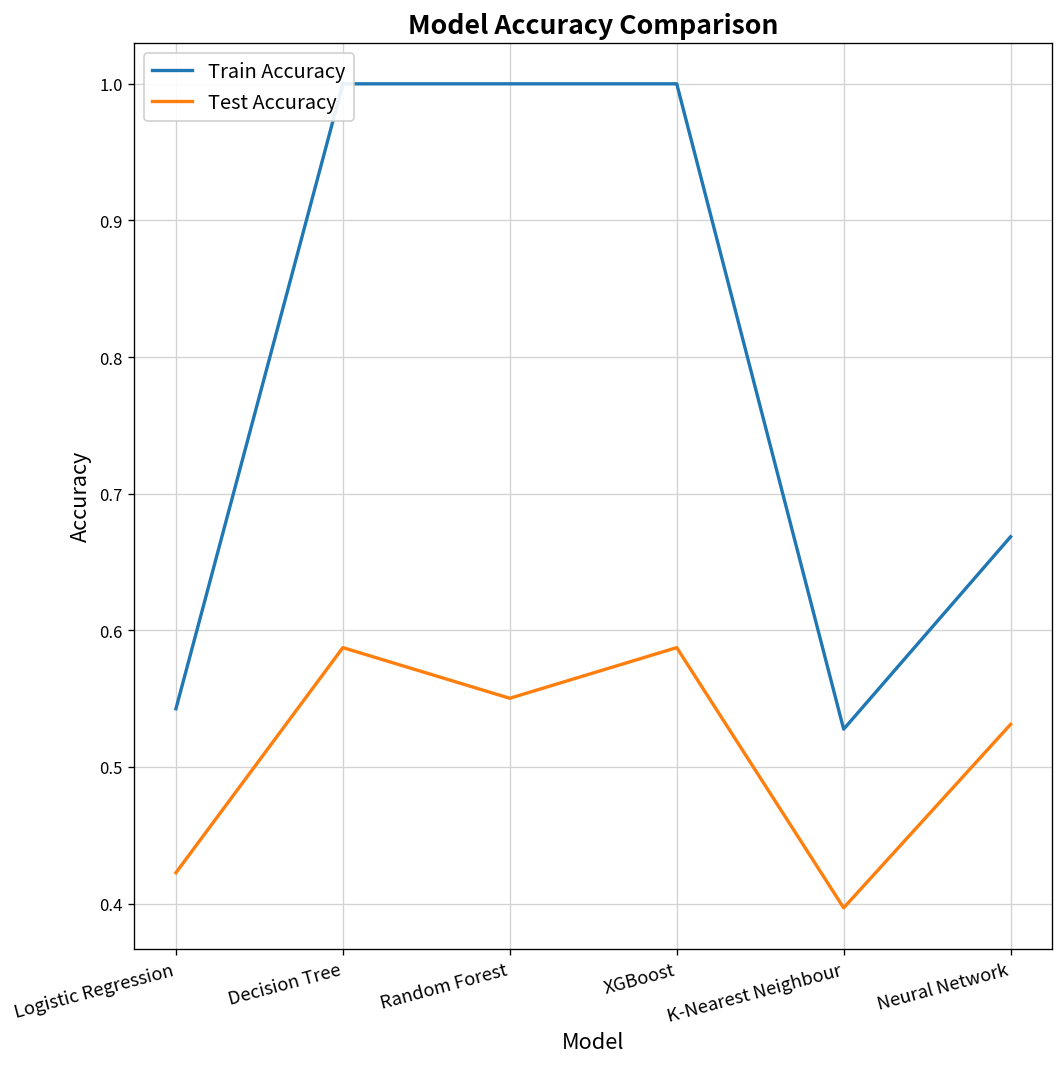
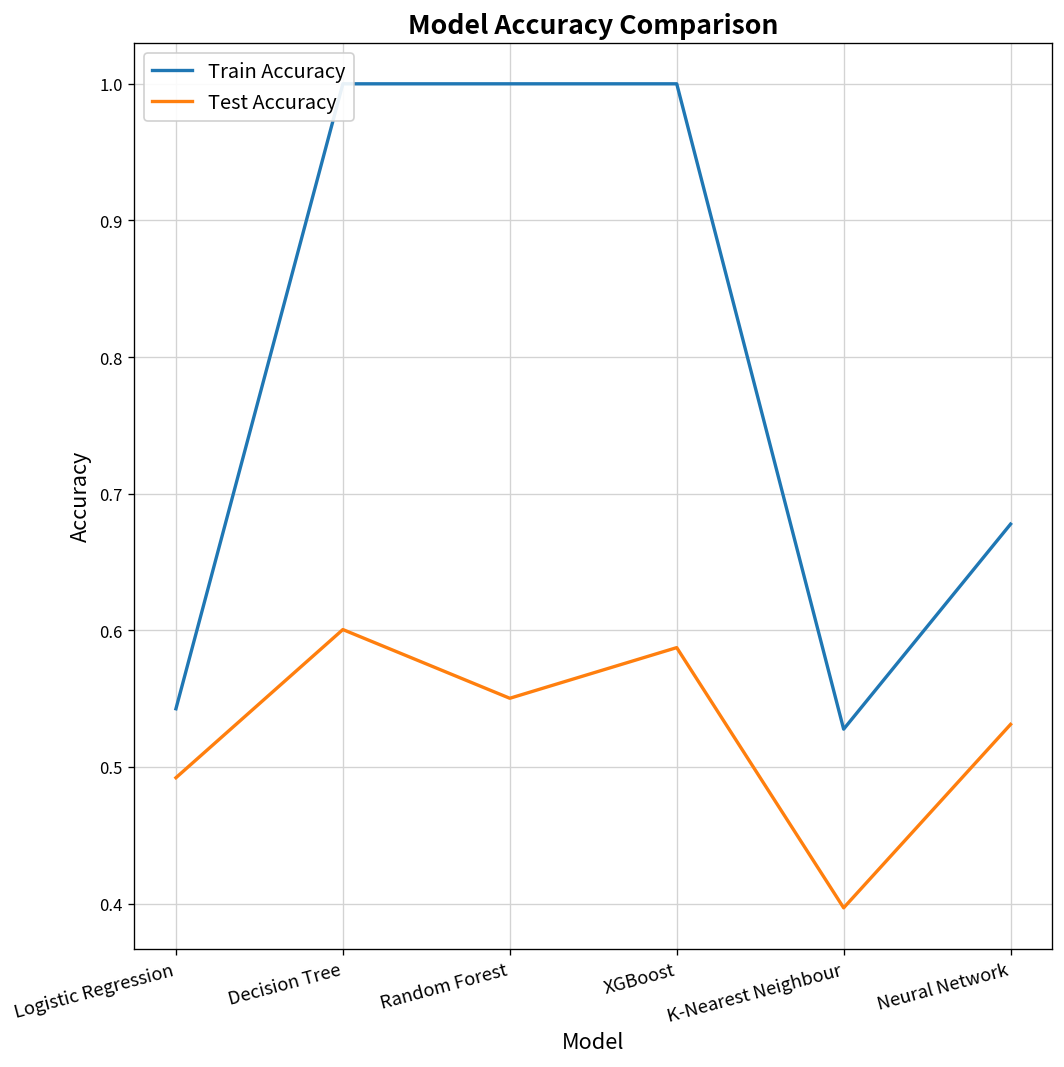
  {
    "Train Accuracy": {
      "Logistic Regression": 0.543,
      "Random Forest": 1.000,
      "XGBoost": 1.000,
      "K-Nearest Neighbour": 0.528,
-     "Neural Network": 0.668
+     "Neural Network": 0.678
    },
    "Test Accuracy": {
-     "Logistic Regression": 0.423,
-     "Decision Tree": 0.587,
+     "Logistic Regression": 0.492,
+     "Decision Tree": 0.601,
      "Random Forest": 0.550,
      "XGBoost": 0.587,
      "K-Nearest Neighbour": 0.397,
      "Neural Network": 0.531
    }
  }
